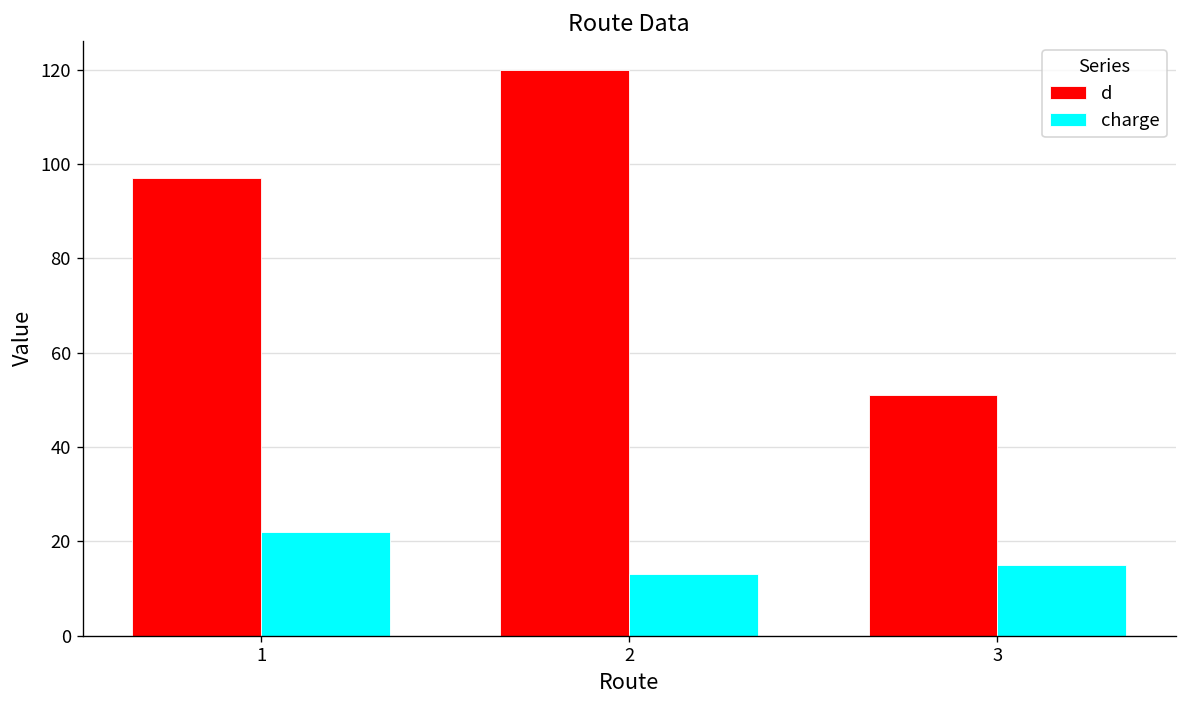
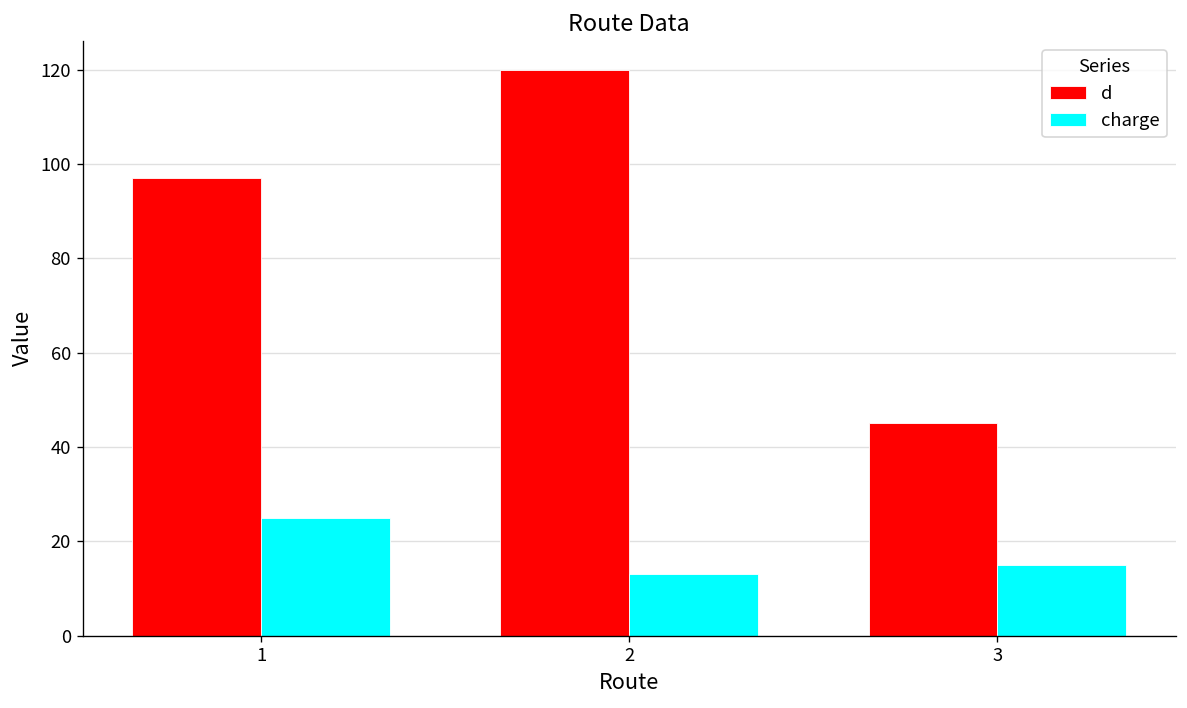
  {
    "d": {
      "1": 97,
      "2": 120,
-     "3": 51
+     "3": 45
    },
    "charge": {
-     "1": 22,
+     "1": 25,
      "2": 13,
      "3": 15
    }
  }
